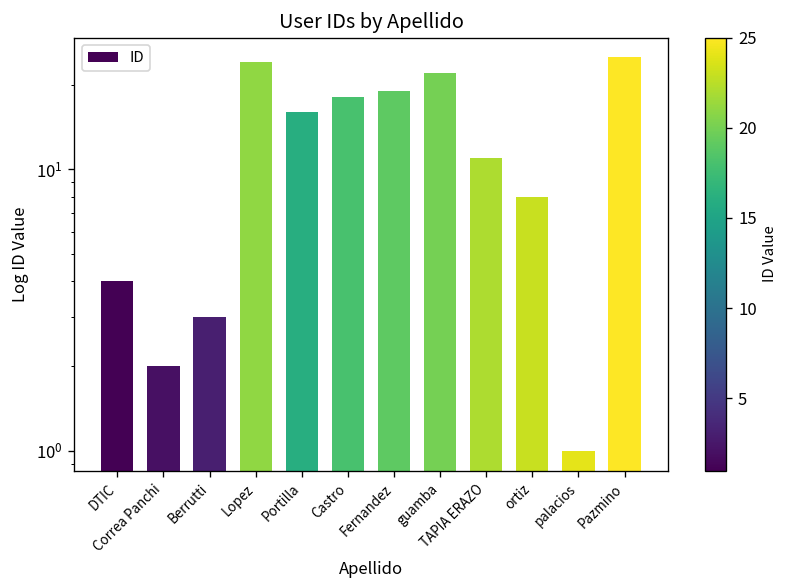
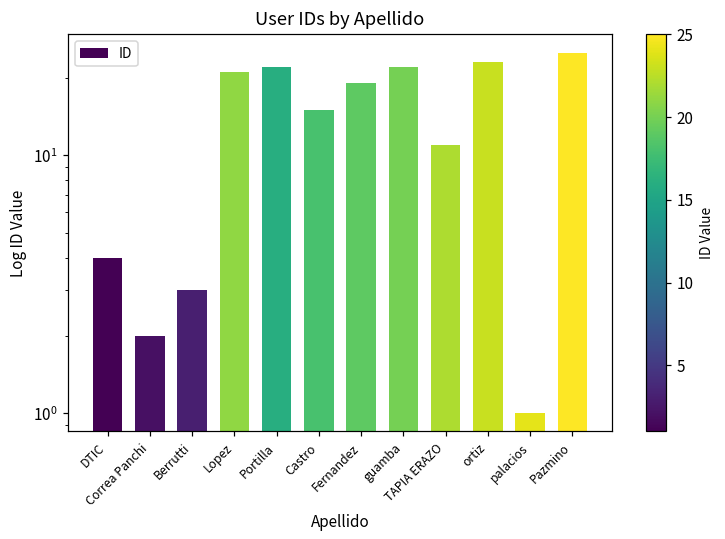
  {
    "DTIC": 4,
    "Correa Panchi": 2,
    "Berrutti": 3,
-   "Lopez": 24,
-   "Portilla": 16,
-   "Castro": 18,
+   "Lopez": 21,
+   "Portilla": 22,
+   "Castro": 15,
    "Fernandez": 19,
    "guamba": 22,
    "TAPIA ERAZO": 11,
-   "ortiz": 8,
+   "ortiz": 23,
    "palacios": 1,
    "Pazmino": 25
  }
